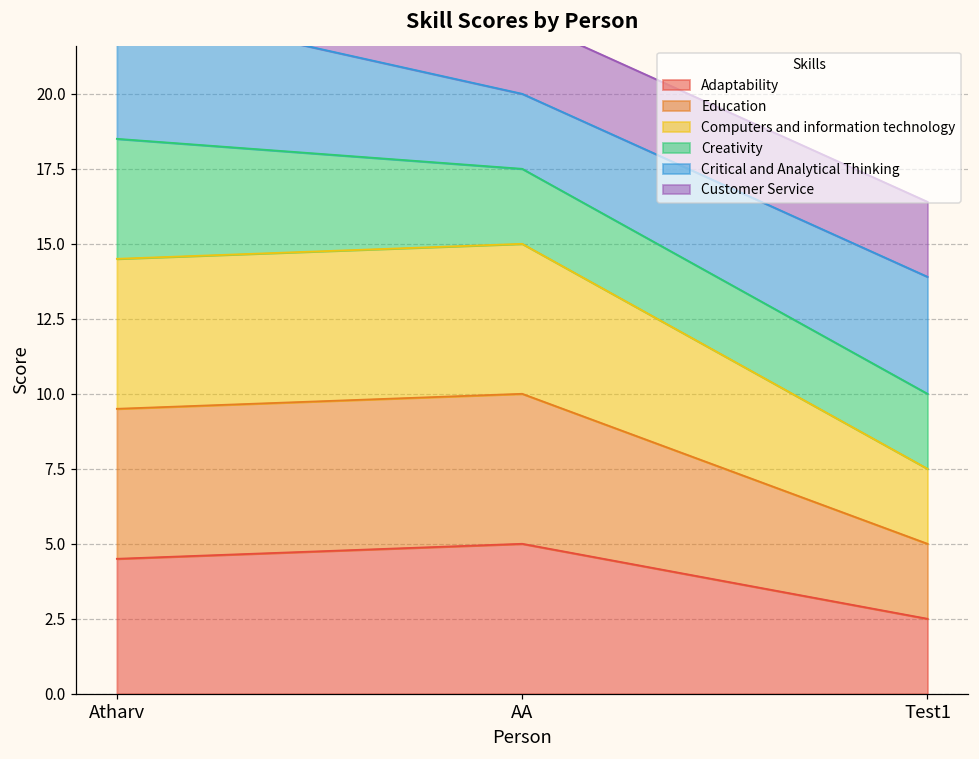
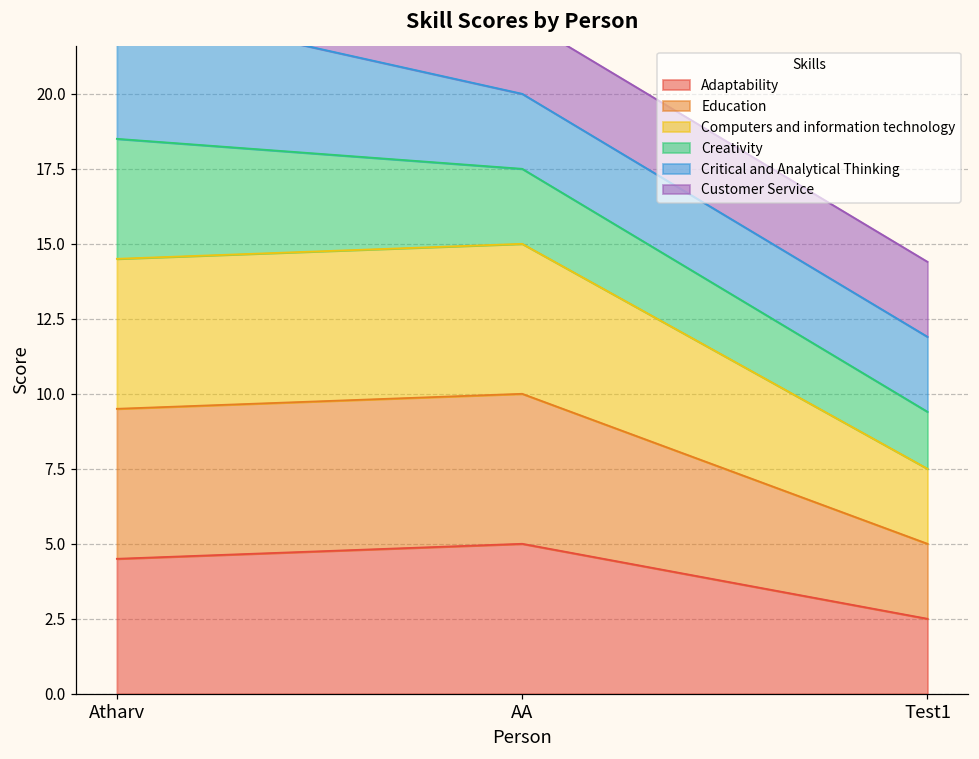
  {
    "Computers and information technology": {
      "Atharv": 5.0,
      "AA": 5.0,
      "Test1": 2.5
    },
    "Creativity": {
      "Atharv": 4.0,
      "AA": 2.5,
-     "Test1": 2.5
+     "Test1": 1.9
    },
    "Critical and Analytical Thinking": {
      "AA": 2.5,
-     "Test1": 3.9
+     "Test1": 2.5
    }
  }
